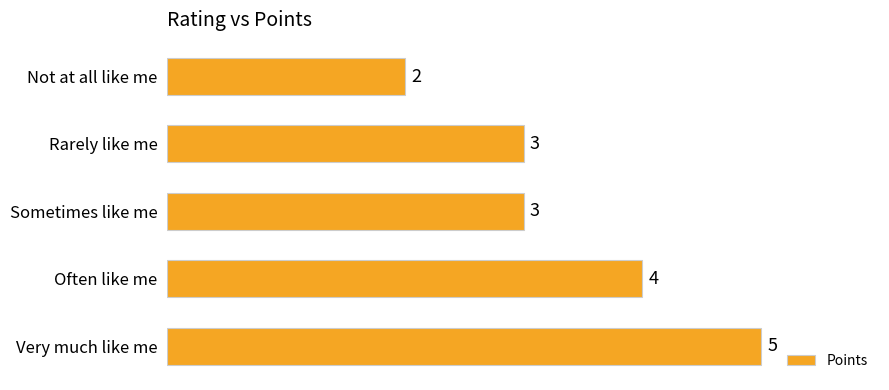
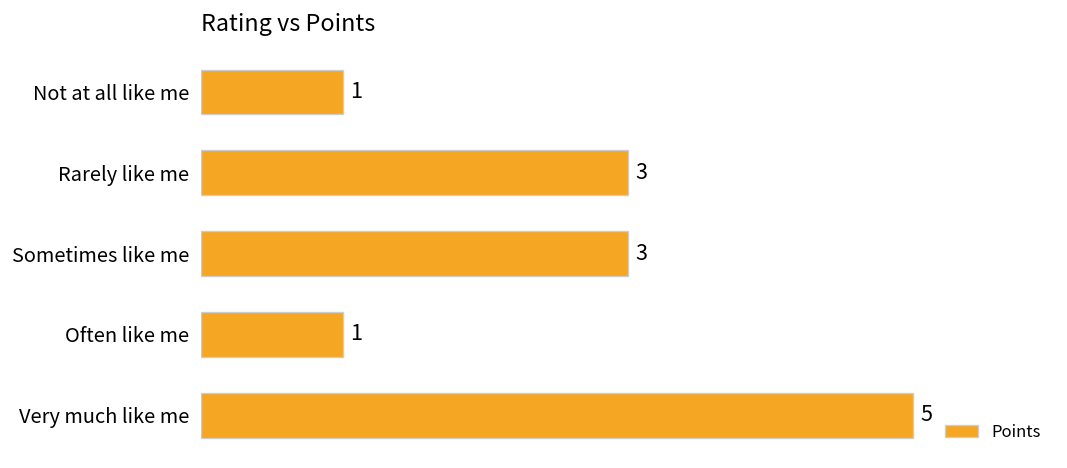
  {
-   "Not at all like me": 2,
+   "Not at all like me": 1,
    "Rarely like me": 3,
    "Sometimes like me": 3,
-   "Often like me": 4,
+   "Often like me": 1,
    "Very much like me": 5
  }
